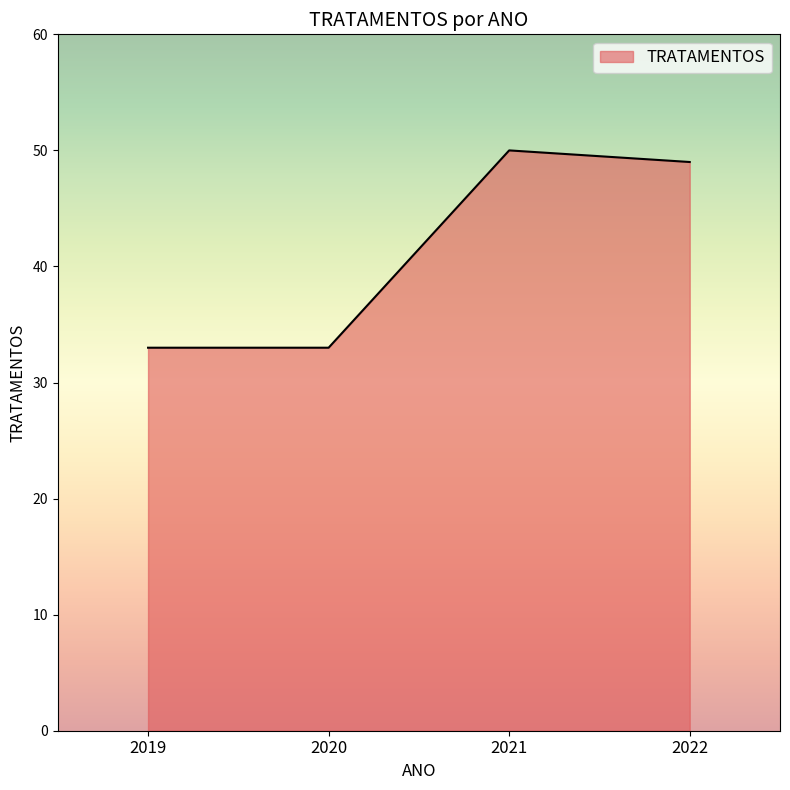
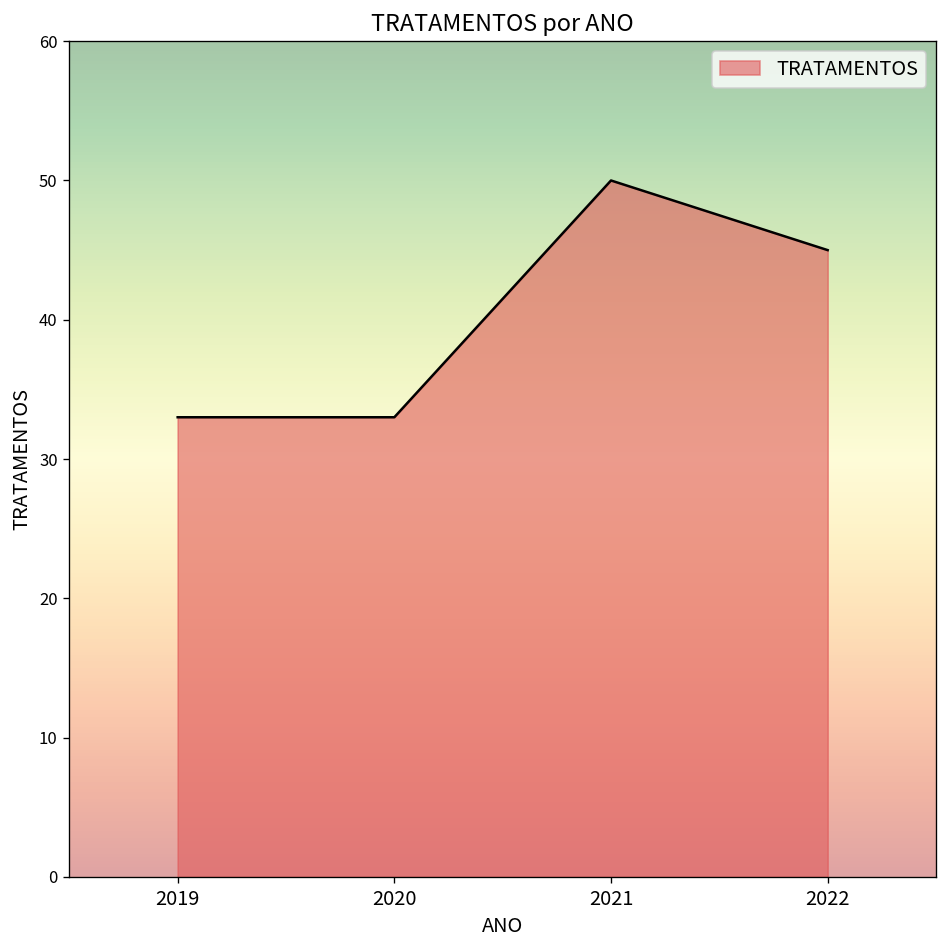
  {
    "2019": 33,
    "2020": 33,
    "2021": 50,
-   "2022": 49
+   "2022": 45
  }
